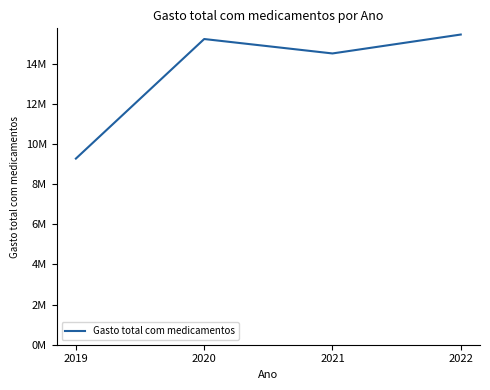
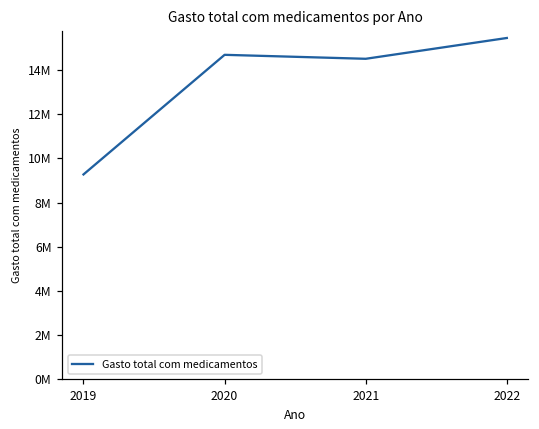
  {
    "2019": 9300000,
-   "2020": 15200000,
+   "2020": 14700000,
    "2021": 14500000,
    "2022": 15500000
  }
